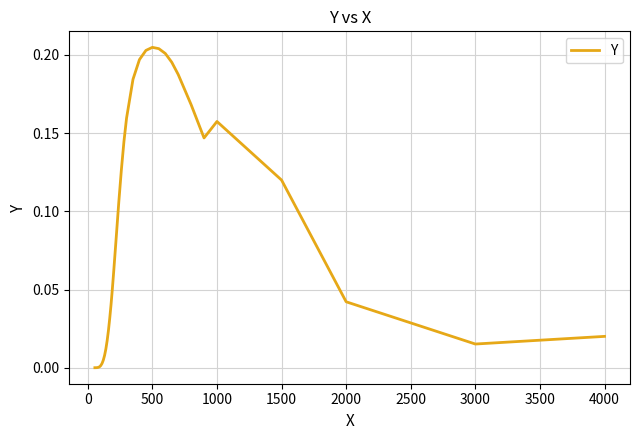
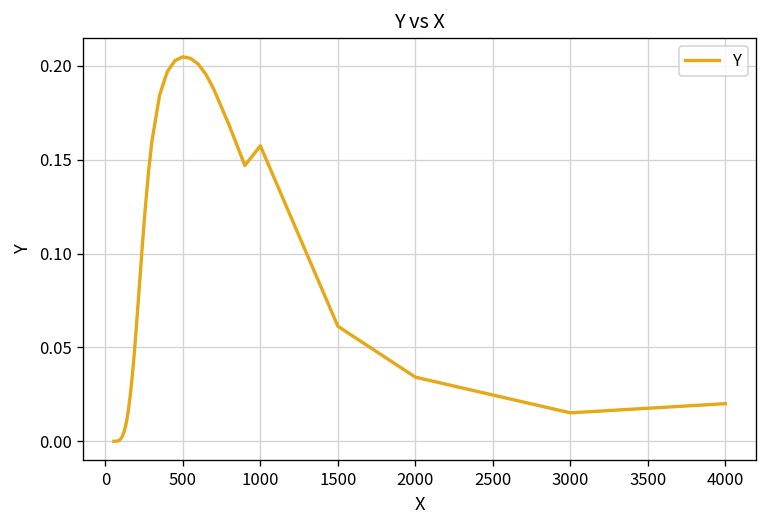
  {
    "500": 0.205,
    "1000": 0.157,
-   "1500": 0.120,
-   "2000": 0.042,
+   "1500": 0.061,
+   "2000": 0.034,
    "3000": 0.015,
    "4000": 0.020
  }
